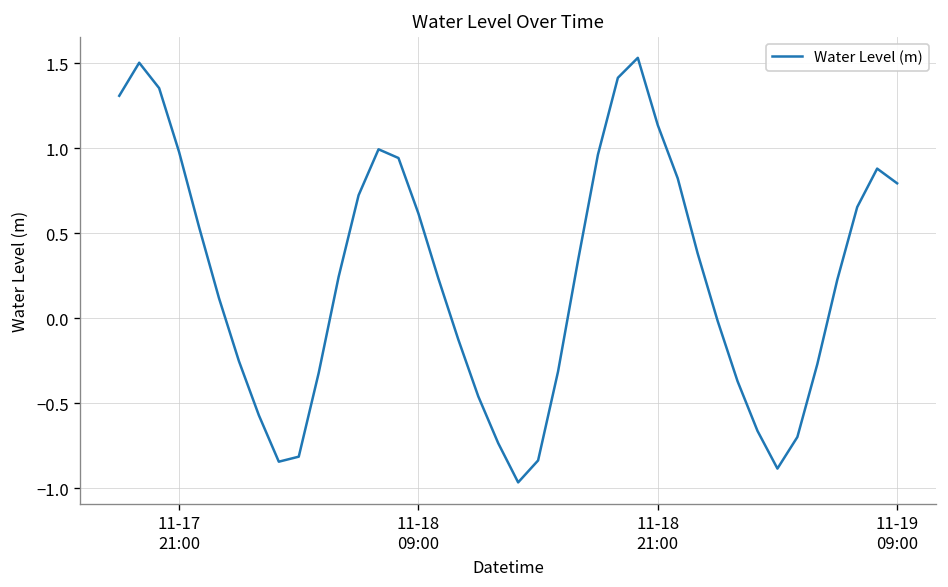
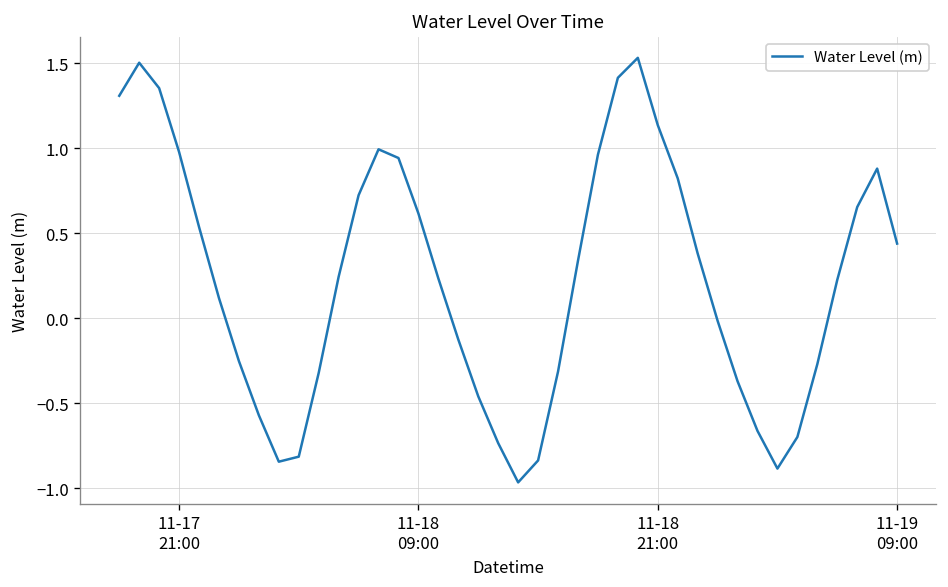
  {
    "11-17 21:00": 0.98,
    "11-18 09:00": 0.62,
    "11-18 21:00": 1.14,
-   "11-19 09:00": 0.79
+   "11-19 09:00": 0.44
  }
